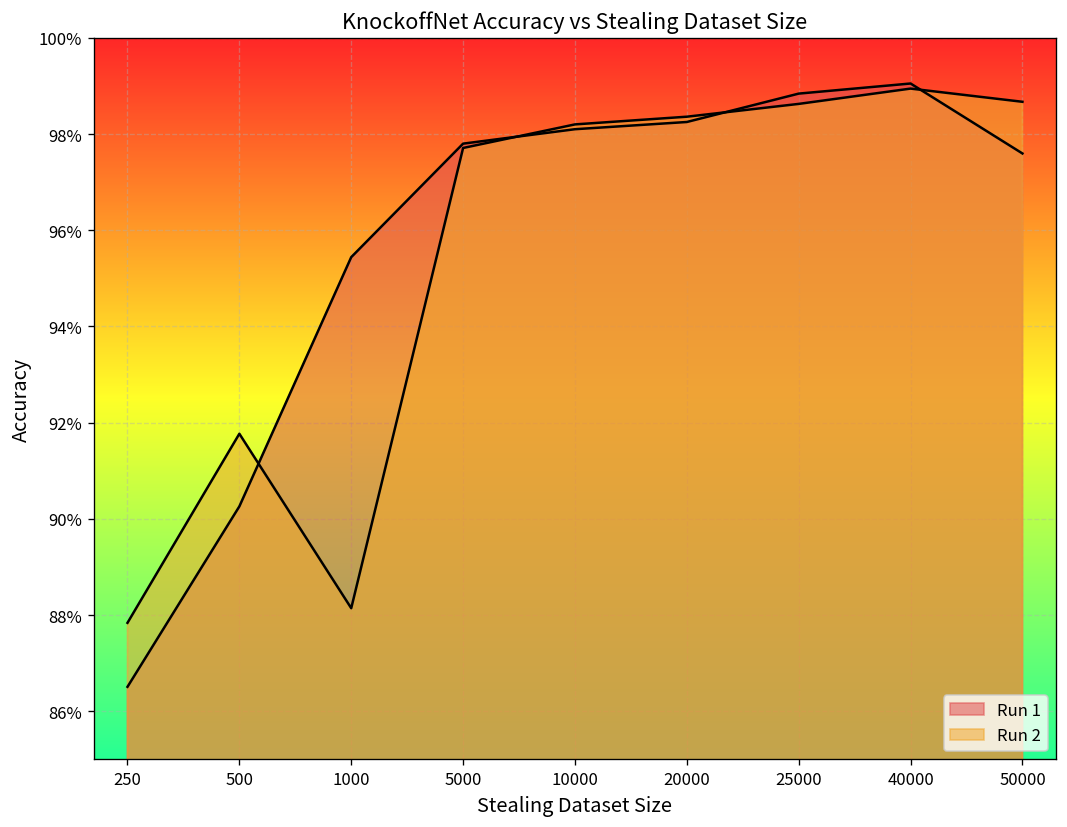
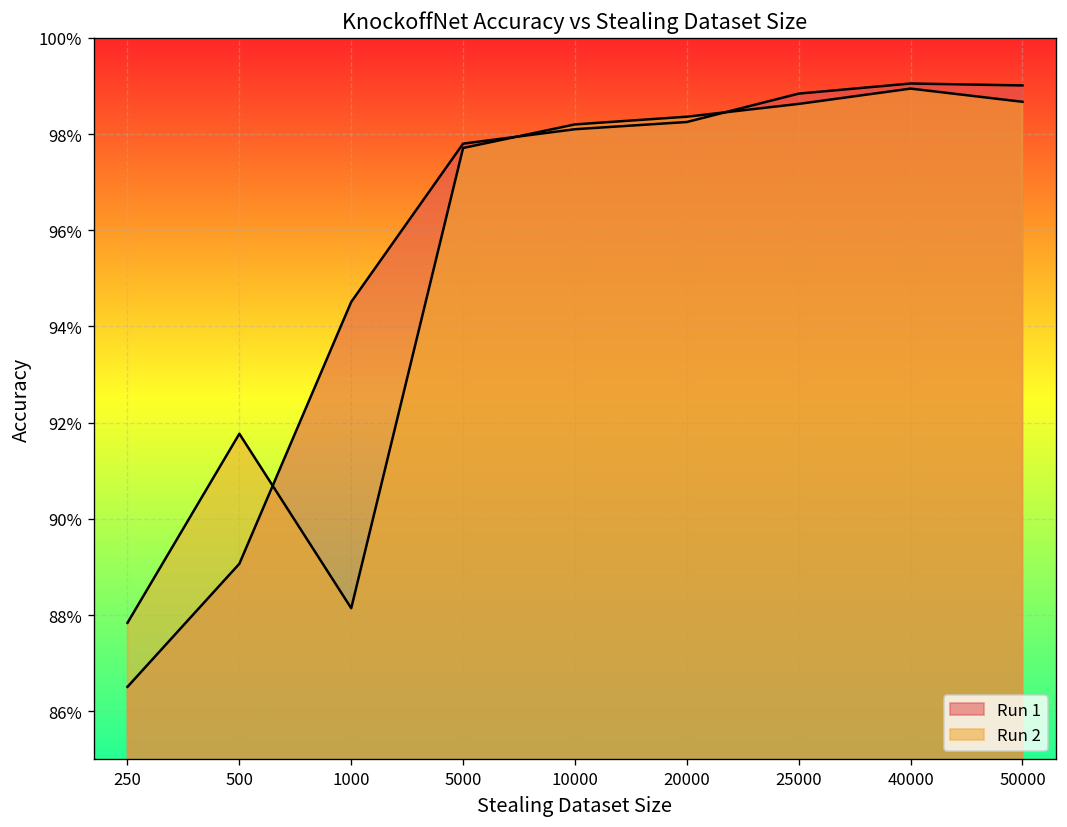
  {
    "Run 1": {
      "250": "86.5%",
-     "500": "90.3%",
-     "1000": "95.4%",
+     "500": "89.1%",
+     "1000": "94.5%",
      "5000": "97.8%",
      "10000": "98.1%",
      "20000": "98.3%",
      "25000": "98.8%",
      "40000": "99.0%",
-     "50000": "97.6%"
+     "50000": "99.0%"
    },
    "Run 2": {
      "250": "87.8%",
      "500": "91.8%",
      "1000": "88.1%",
      "5000": "97.7%",
      "10000": "98.2%",
      "20000": "98.4%",
      "25000": "98.6%",
      "40000": "98.9%",
      "50000": "98.7%"
    }
  }
